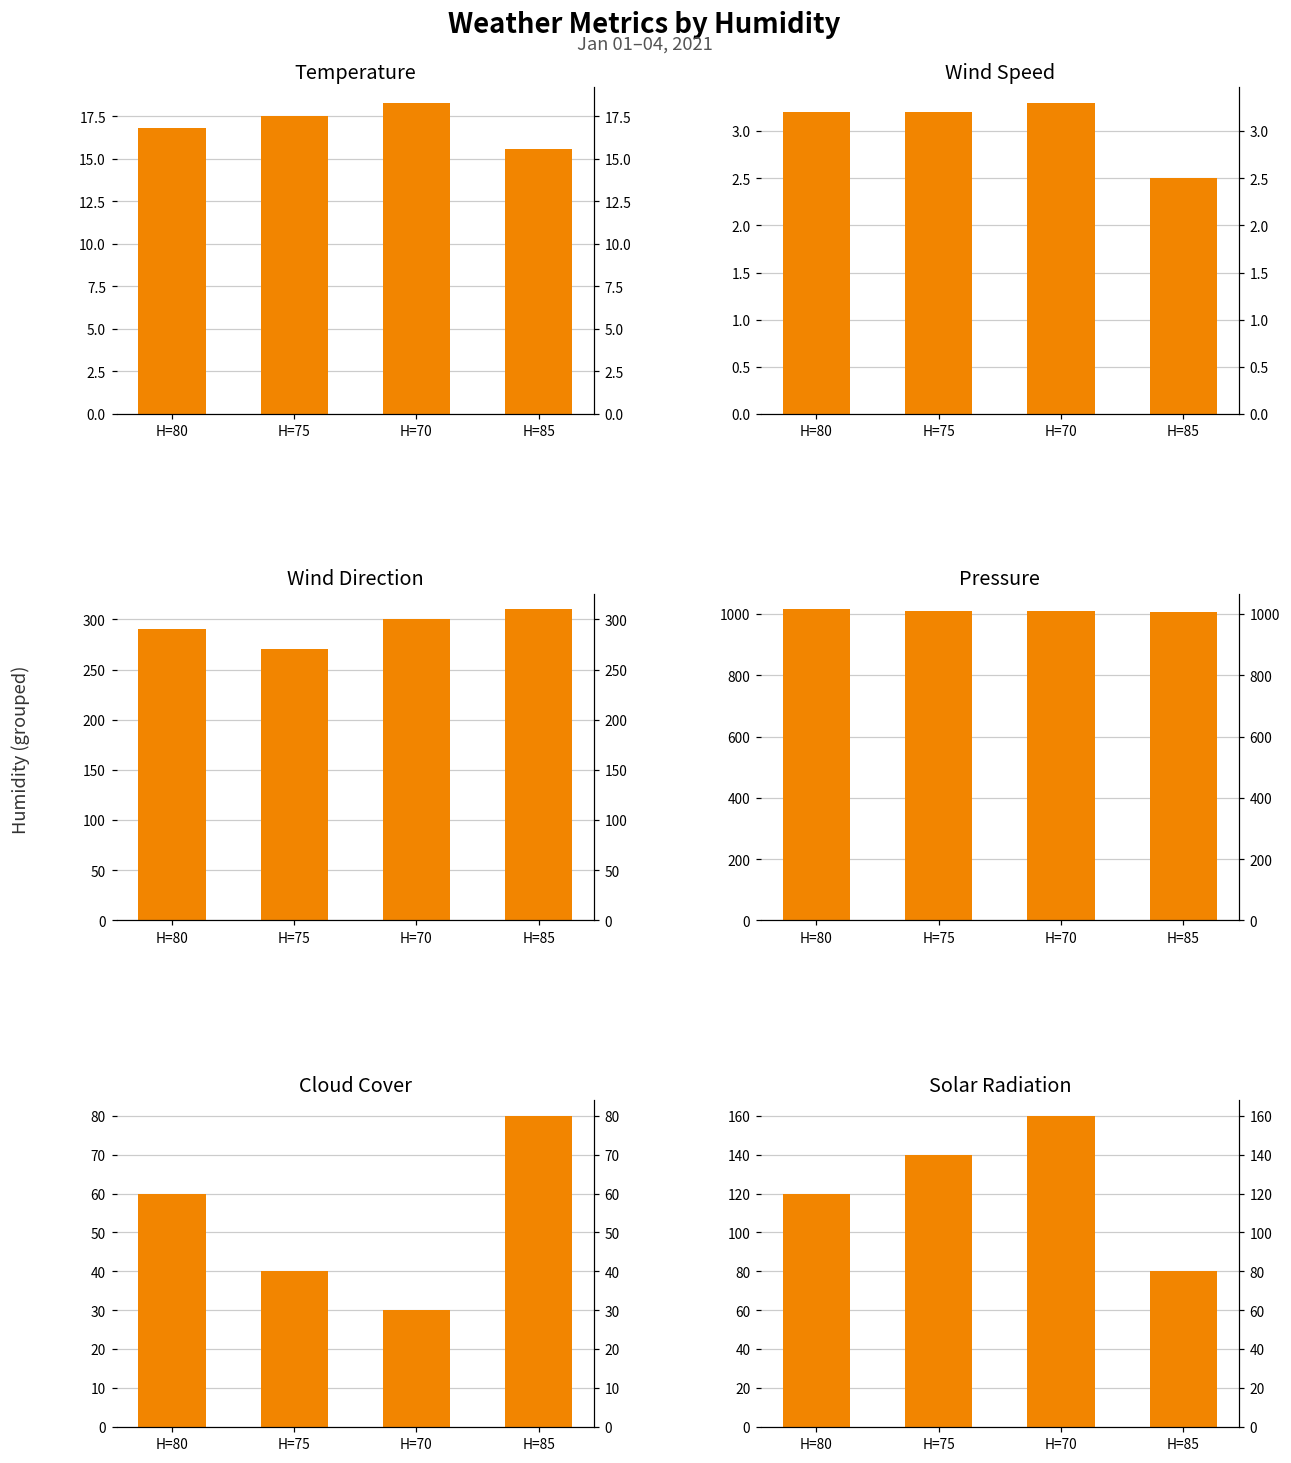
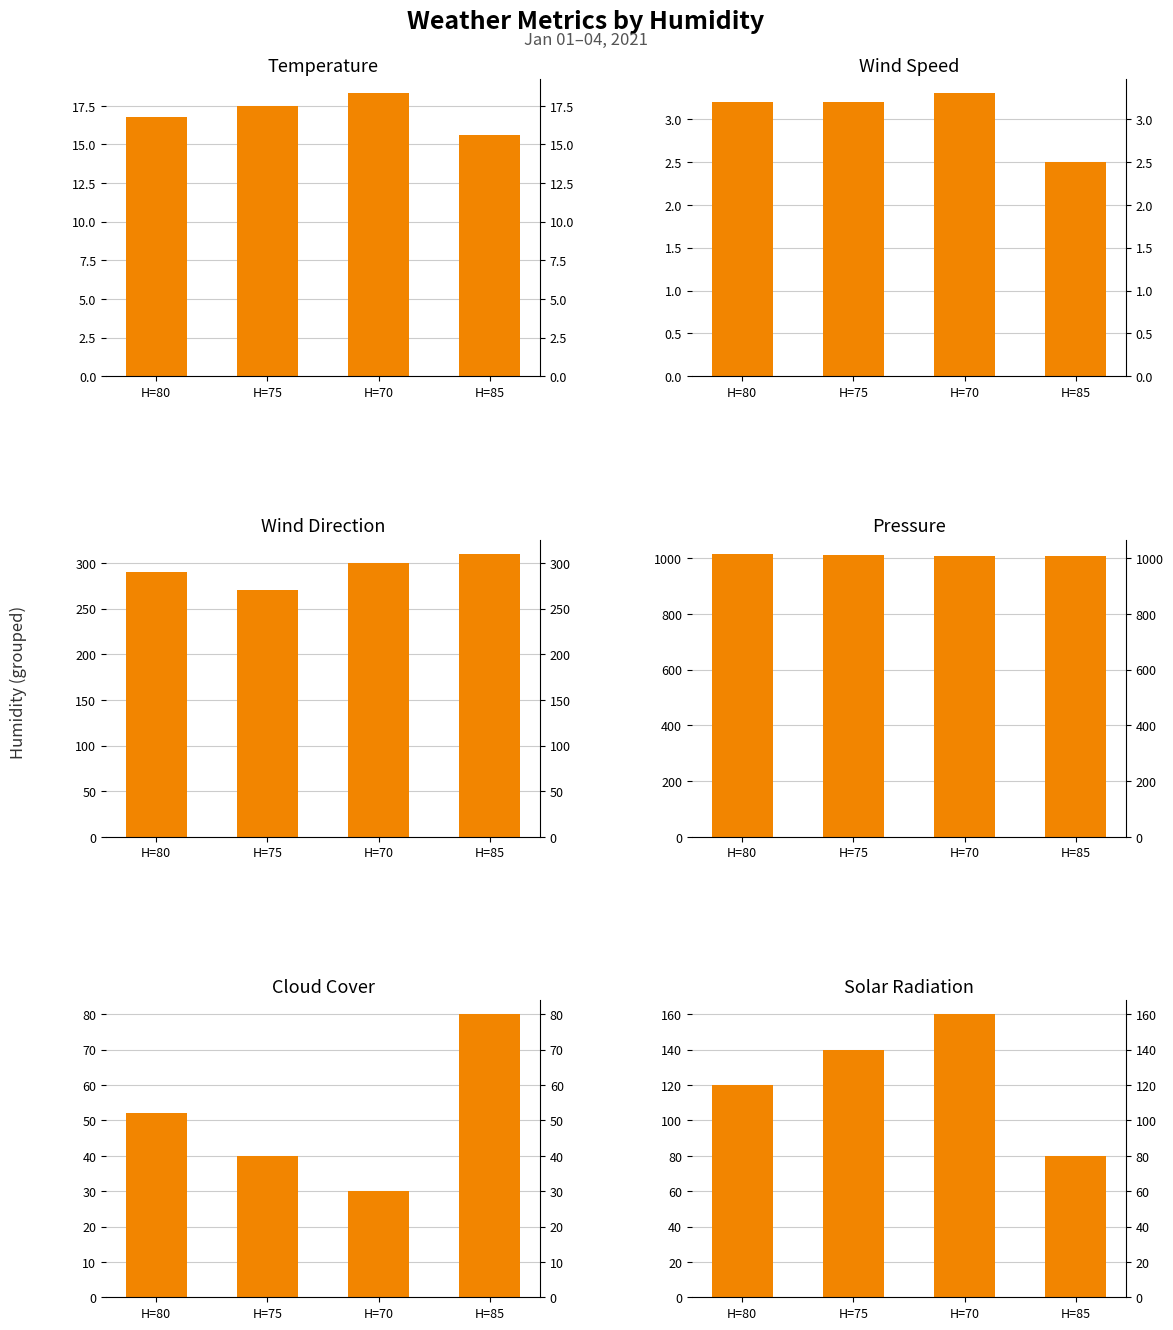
  {
    "Temperature": {
      "H=80": 16.8,
      "H=75": 17.5,
      "H=70": 18.3,
      "H=85": 15.6
    },
    "Wind Speed": {
      "H=80": 3.2,
      "H=75": 3.2,
      "H=70": 3.3,
      "H=85": 2.5
    },
    "Wind Direction": {
      "H=80": 290,
      "H=75": 270,
      "H=70": 300,
      "H=85": 310
    },
    "Pressure": {
      "H=80": 1020,
      "H=75": 1010,
      "H=70": 1010,
      "H=85": 1010
    },
    "Cloud Cover": {
-     "H=80": 60,
+     "H=80": 52,
      "H=75": 40,
      "H=70": 30,
      "H=85": 80
    },
    "Solar Radiation": {
      "H=80": 120,
      "H=75": 140,
      "H=70": 160,
      "H=85": 80
    }
  }
